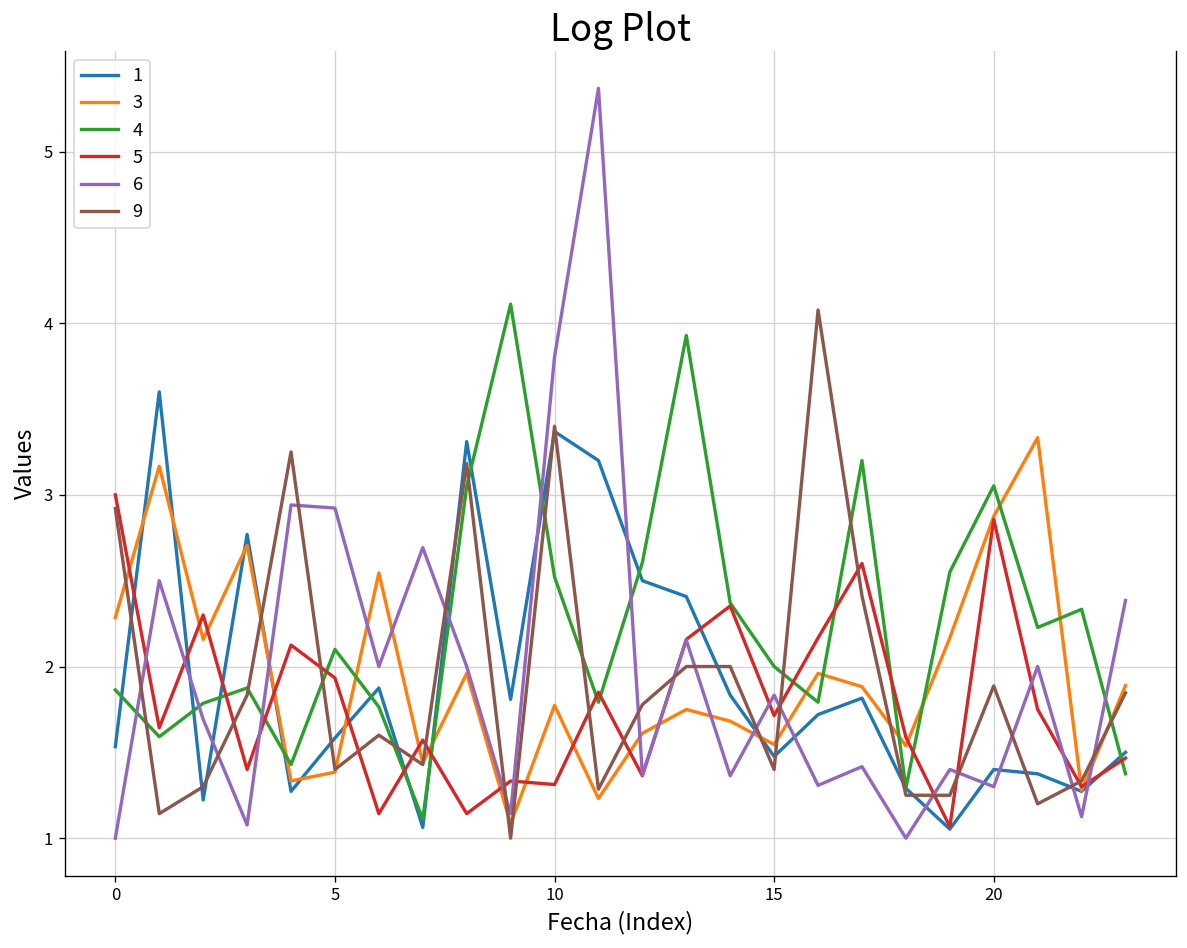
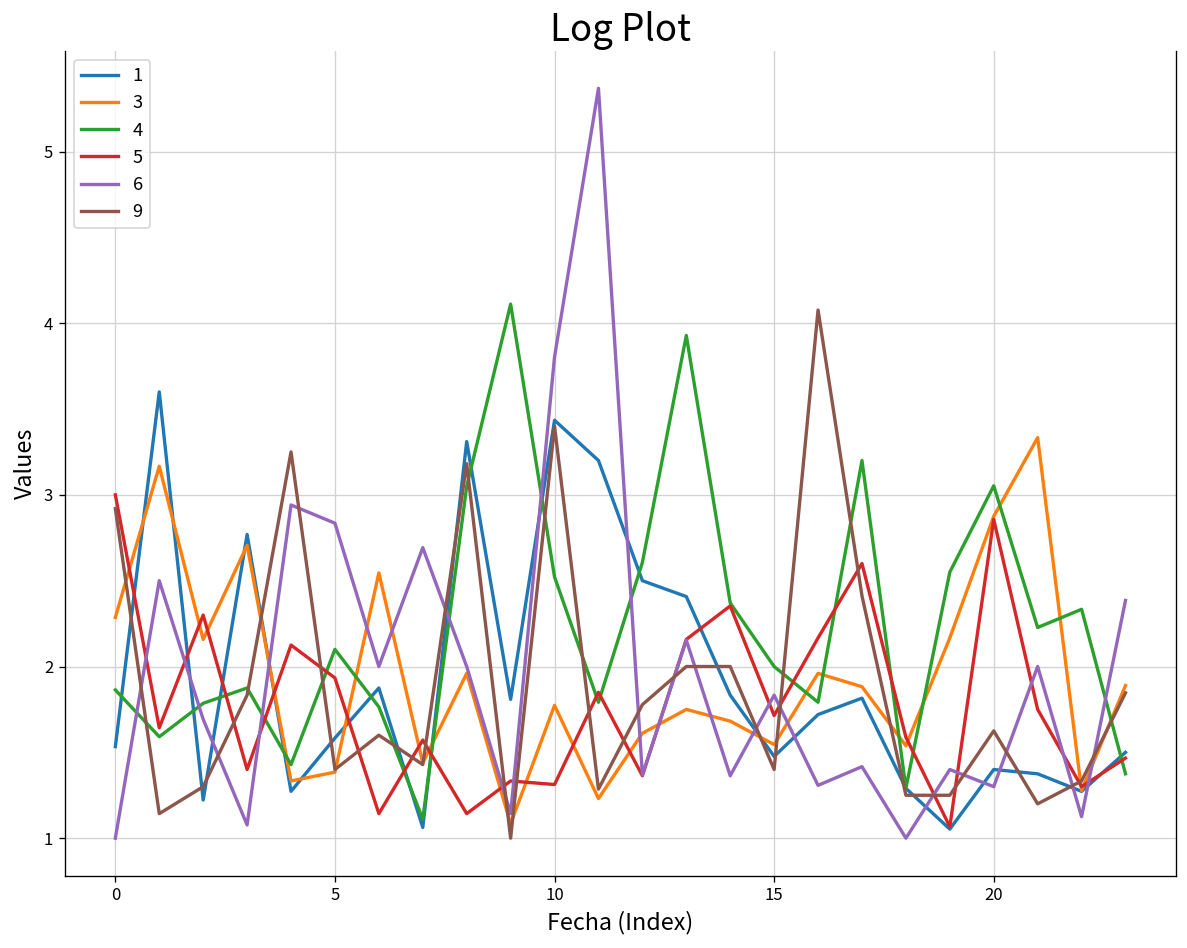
  {
    "1": {
      "0": 1.53,
      "5": 1.58,
-     "10": 3.37,
+     "10": 3.43,
      "15": 1.48,
      "20": 1.40
    },
    "3": {
      "0": 2.29,
      "10": 1.77,
      "15": 1.55
    },
    "4": {
      "0": 1.86,
      "5": 2.10,
      "10": 2.52,
      "15": 2.00,
      "20": 3.05
    },
    "5": {
      "0": 3.00,
      "5": 1.93,
      "10": 1.31,
      "15": 1.71
    },
    "6": {
      "0": 1.00,
-     "5": 2.92,
+     "5": 2.83,
      "10": 3.80,
      "15": 1.83,
      "20": 1.30
    },
    "9": {
      "0": 2.92,
      "10": 3.40,
      "15": 1.40,
-     "20": 1.89
+     "20": 1.63
    }
  }
